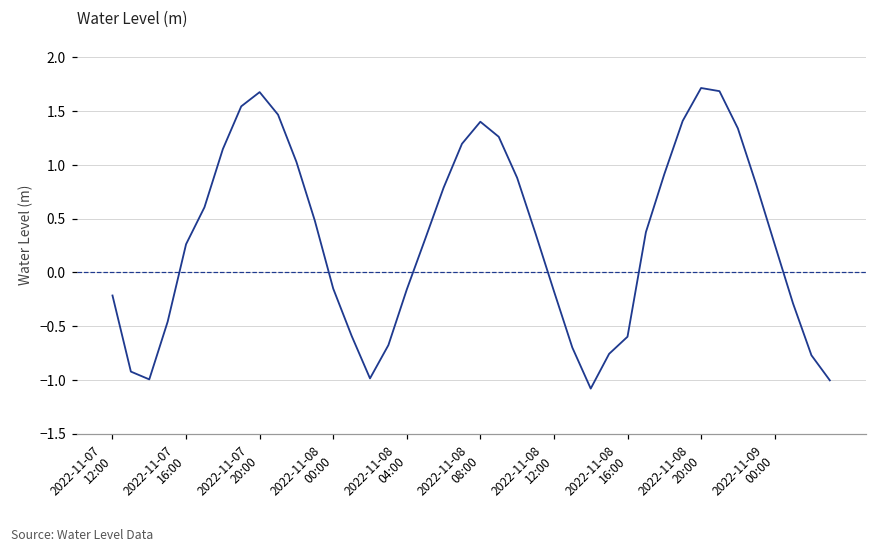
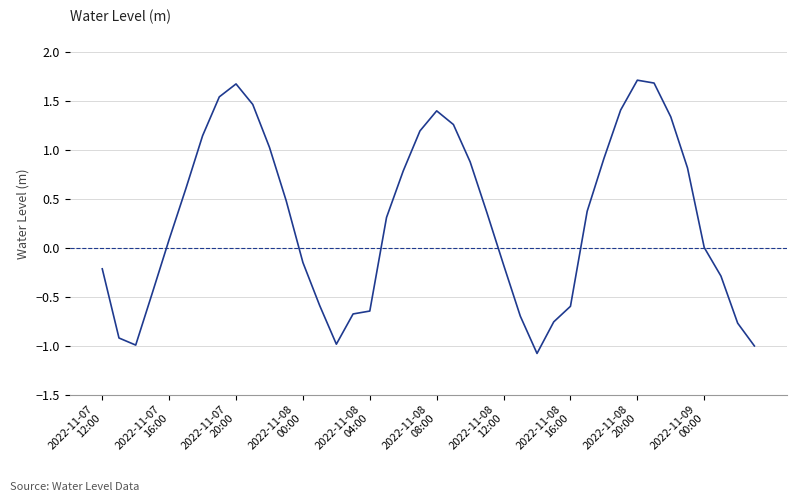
  {
    "2022-11-07 12:00": -0.2,
-   "2022-11-07 16:00": 0.3,
+   "2022-11-07 16:00": 0.1,
    "2022-11-07 20:00": 1.7,
    "2022-11-08 00:00": -0.2,
-   "2022-11-08 04:00": -0.2,
+   "2022-11-08 04:00": -0.6,
    "2022-11-08 08:00": 1.4,
    "2022-11-08 12:00": -0.2,
    "2022-11-08 16:00": -0.6,
    "2022-11-08 20:00": 1.7,
-   "2022-11-09 00:00": 0.3
+   "2022-11-09 00:00": 0.0
  }
